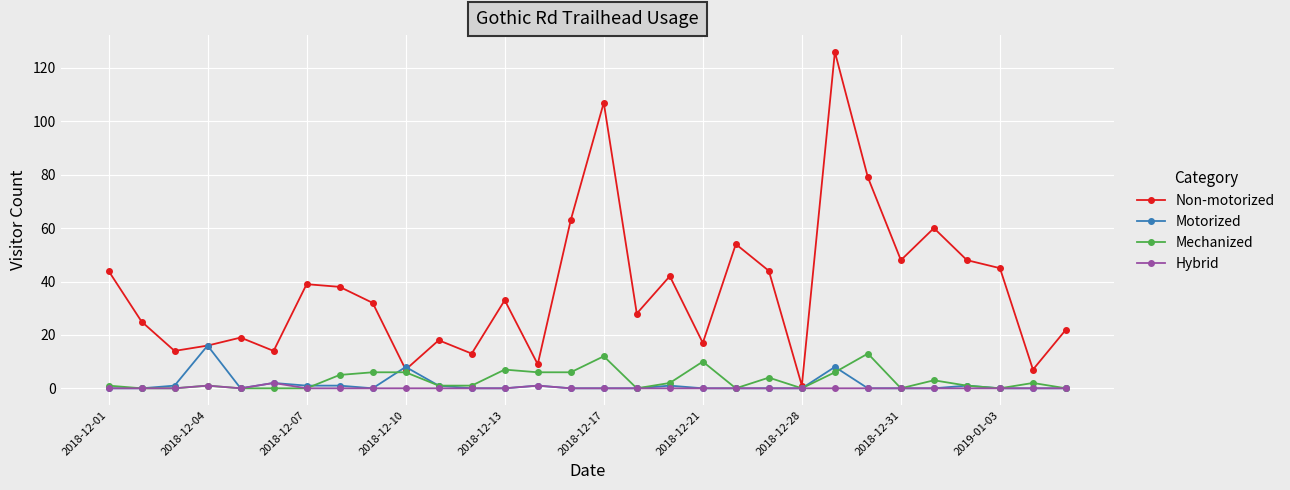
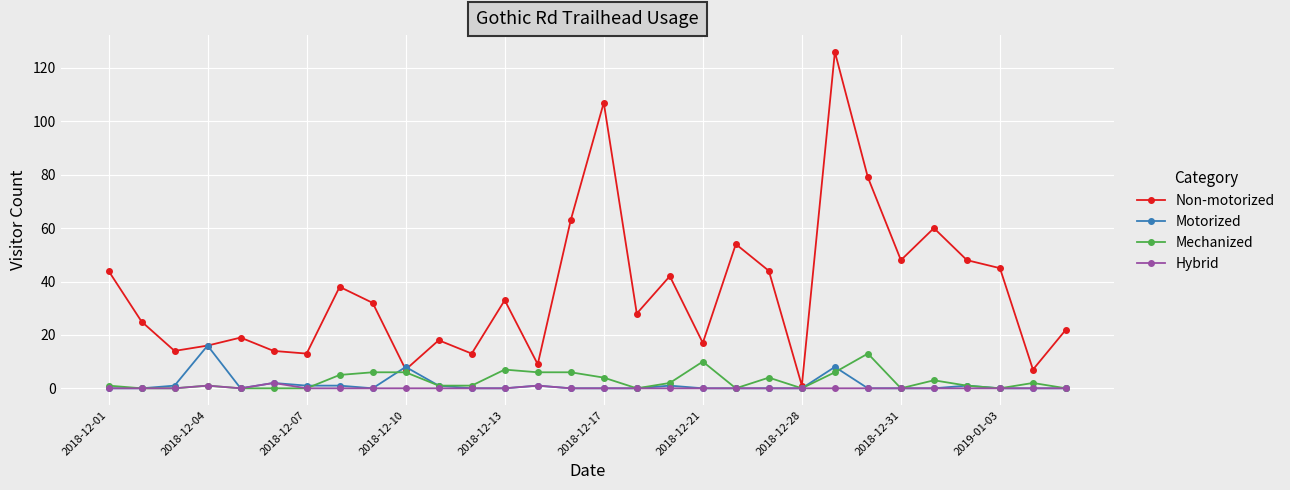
  {
    "Non-motorized": {
      "2018-12-01": 44,
-     "2018-12-07": 39,
+     "2018-12-07": 13,
      "2018-12-10": 7,
      "2018-12-13": 33,
      "2018-12-17": 107,
      "2018-12-21": 17,
      "2018-12-28": 1,
      "2018-12-31": 48,
      "2019-01-03": 45
    },
    "Motorized": {
      "2018-12-07": 1,
      "2018-12-10": 8
    },
    "Mechanized": {
      "2018-12-01": 1,
      "2018-12-10": 6,
      "2018-12-13": 7,
-     "2018-12-17": 12,
+     "2018-12-17": 4,
      "2018-12-21": 10
    },
    "Hybrid": {
      "2018-12-10": 0
    }
  }
